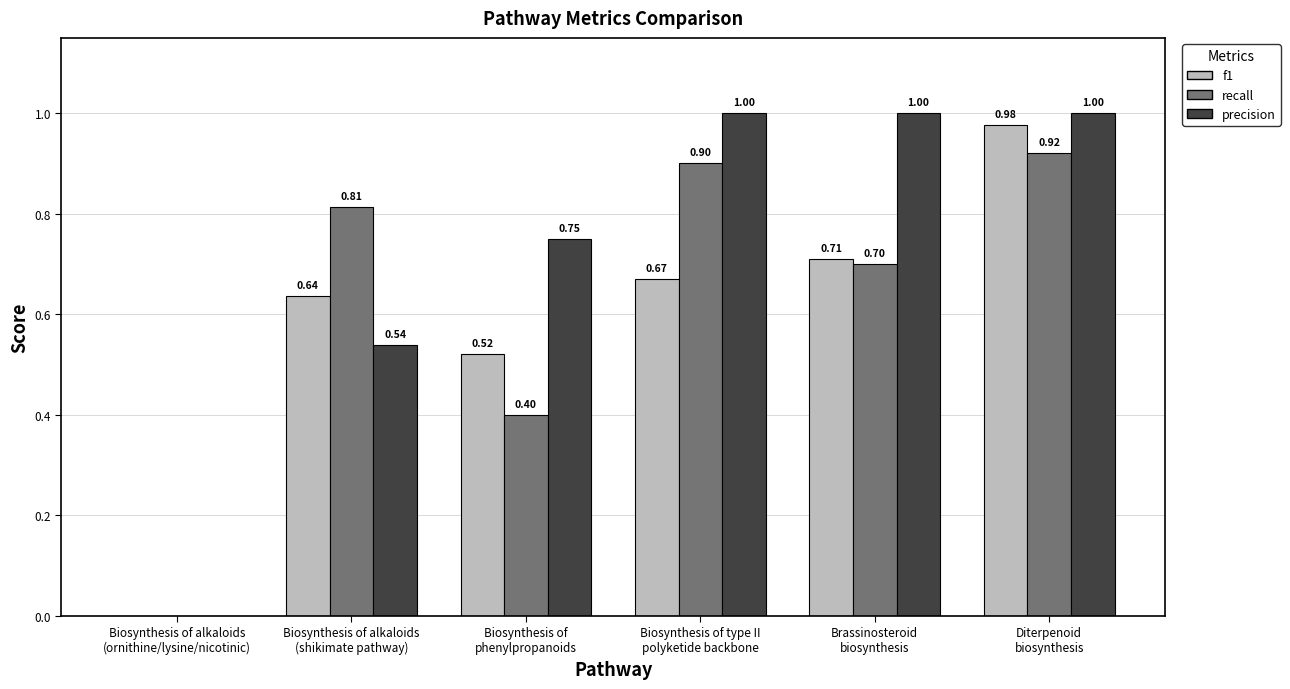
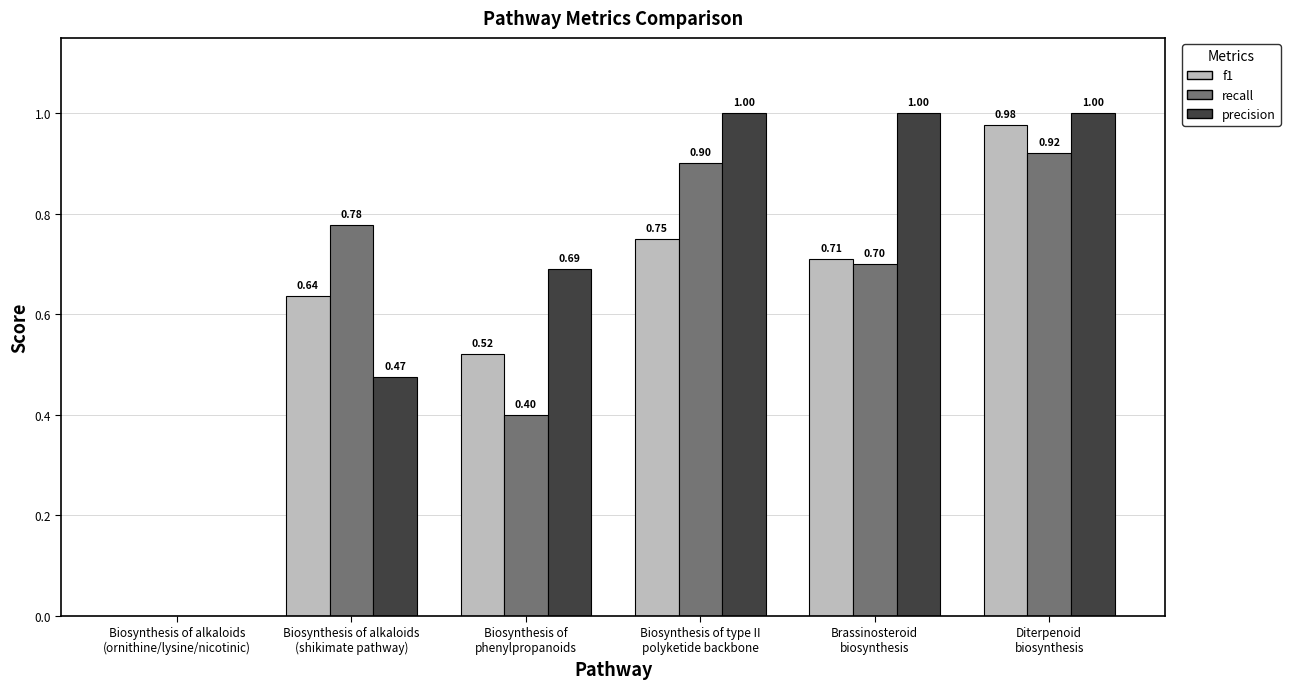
  {
    "f1": {
      "Biosynthesis of alkaloids (shikimate pathway)": 0.64,
      "Biosynthesis of phenylpropanoids": 0.52,
-     "Biosynthesis of type II polyketide backbone": 0.67,
+     "Biosynthesis of type II polyketide backbone": 0.75,
      "Brassinosteroid biosynthesis": 0.71,
      "Diterpenoid biosynthesis": 0.98
    },
    "recall": {
-     "Biosynthesis of alkaloids (shikimate pathway)": 0.81,
+     "Biosynthesis of alkaloids (shikimate pathway)": 0.78,
      "Biosynthesis of phenylpropanoids": 0.40,
      "Biosynthesis of type II polyketide backbone": 0.90,
      "Brassinosteroid biosynthesis": 0.70,
      "Diterpenoid biosynthesis": 0.92
    },
    "precision": {
-     "Biosynthesis of alkaloids (shikimate pathway)": 0.54,
-     "Biosynthesis of phenylpropanoids": 0.75,
+     "Biosynthesis of alkaloids (shikimate pathway)": 0.47,
+     "Biosynthesis of phenylpropanoids": 0.69,
      "Biosynthesis of type II polyketide backbone": 1.00,
      "Brassinosteroid biosynthesis": 1.00,
      "Diterpenoid biosynthesis": 1.00
    }
  }
